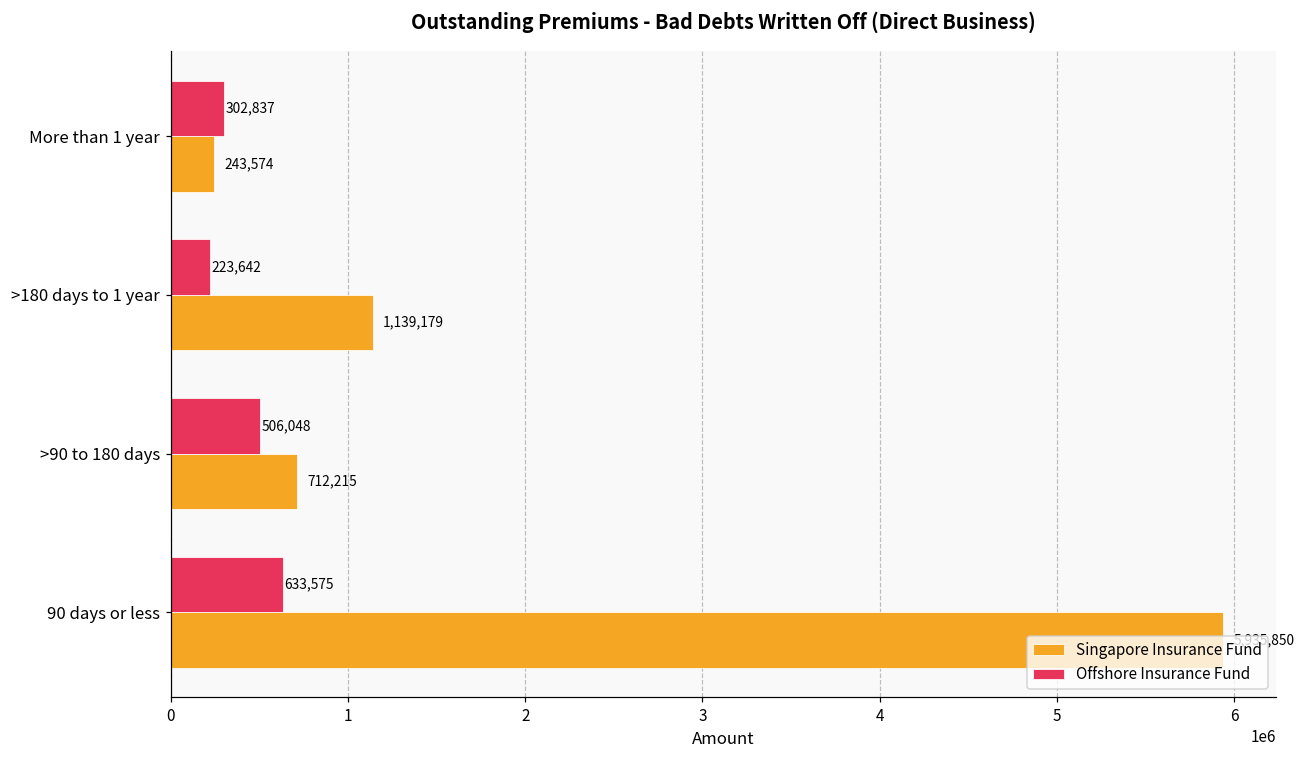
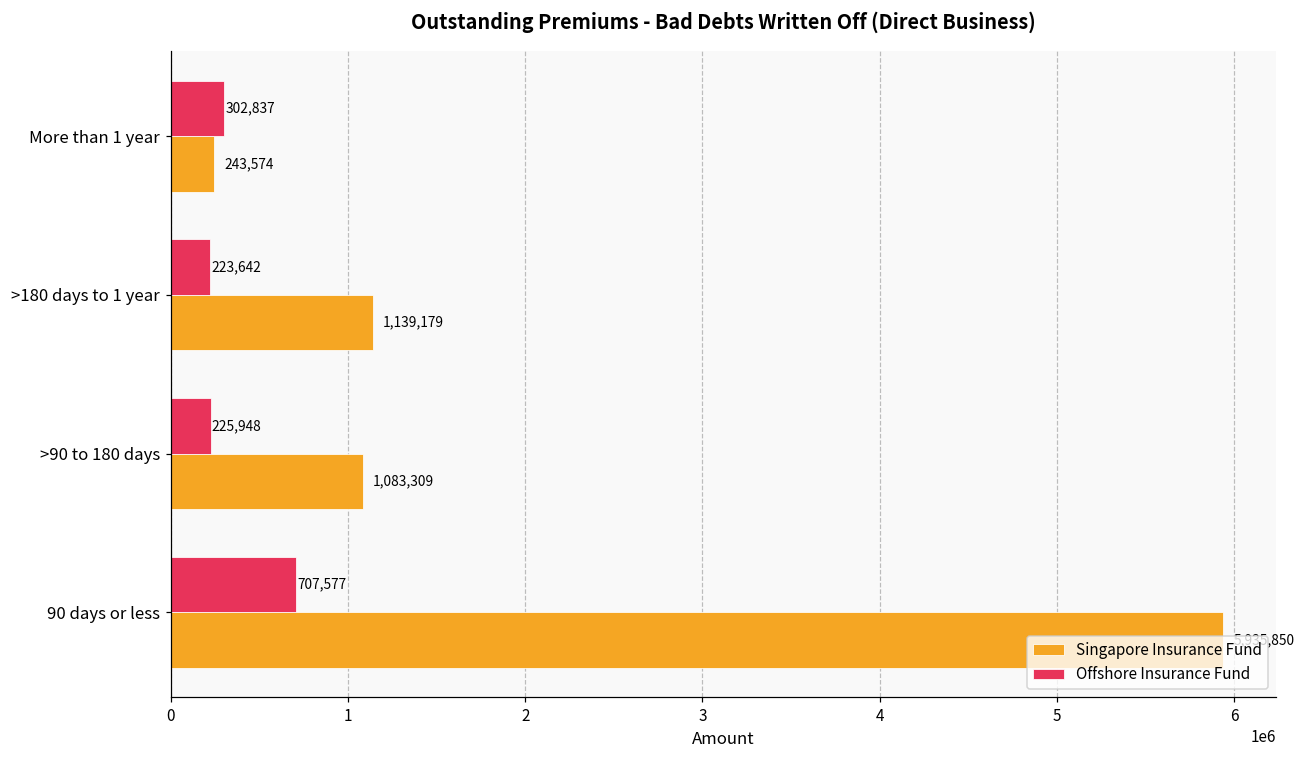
  {
    "Singapore Insurance Fund": {
      "More than 1 year": "243,574",
      ">180 days to 1 year": "1,139,179",
-     ">90 to 180 days": "712,215"
+     ">90 to 180 days": "1,083,309"
    },
    "Offshore Insurance Fund": {
      "More than 1 year": "302,837",
      ">180 days to 1 year": "223,642",
-     ">90 to 180 days": "506,048",
-     "90 days or less": "633,575"
+     ">90 to 180 days": "225,948",
+     "90 days or less": "707,577"
    }
  }
